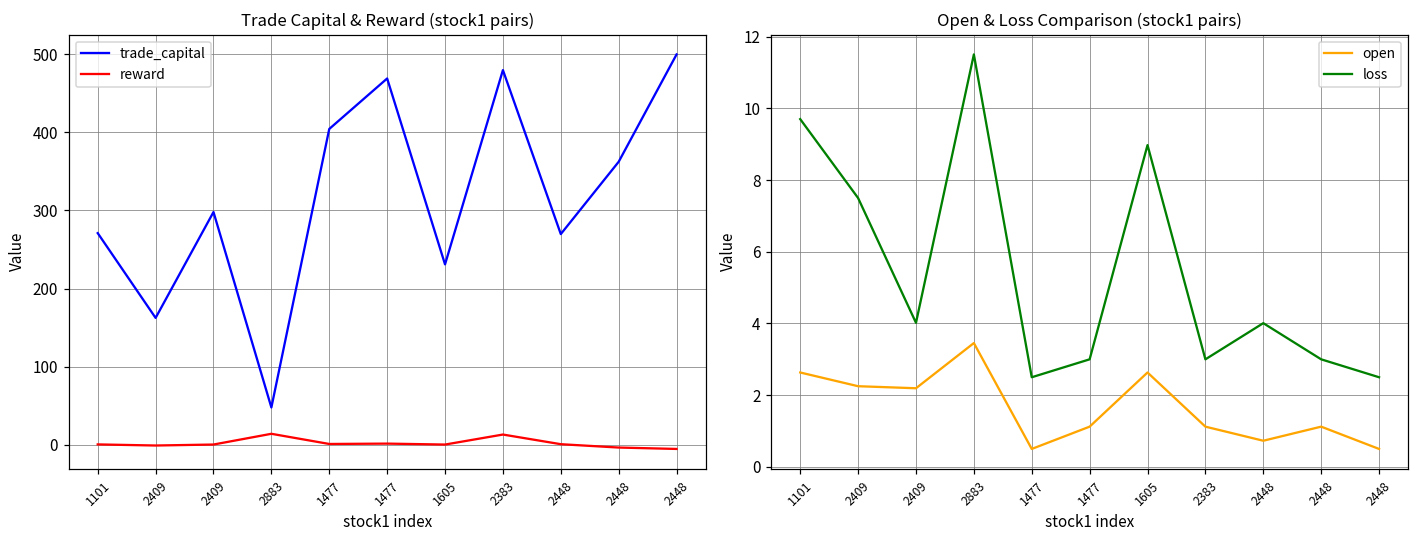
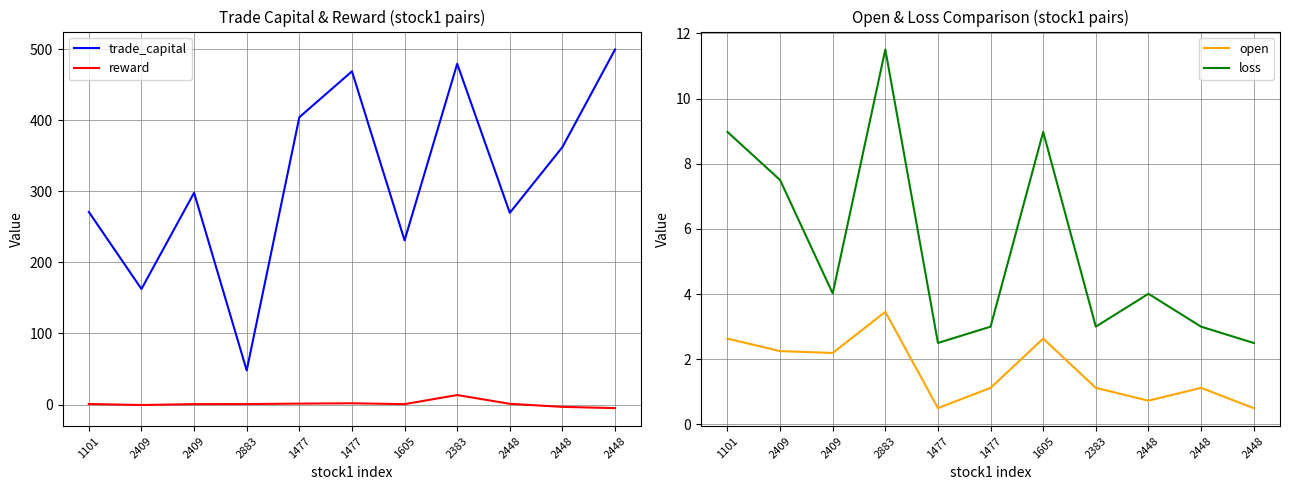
  {
    "Trade Capital & Reward (stock1 pairs)": {
      "trade_capital": {
        "1101": 270,
        "2883": 50,
        "1605": 230,
        "2383": 480
      },
      "reward": {
        "1101": 0,
-       "2883": 10,
+       "2883": 0,
        "1605": 0,
        "2383": 10
      }
    },
    "Open & Loss Comparison (stock1 pairs)": {
      "open": {
        "1101": 2.6,
        "2883": 3.5,
        "1605": 2.6,
        "2383": 1.1
      },
      "loss": {
-       "1101": 9.7,
+       "1101": 9.0,
        "2883": 11.5,
        "1605": 9.0,
        "2383": 3.0
      }
    }
  }
